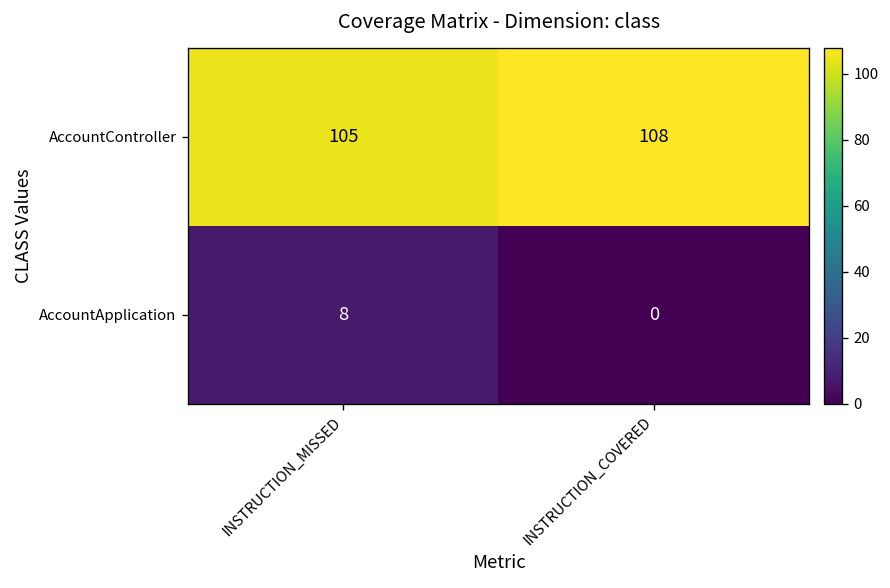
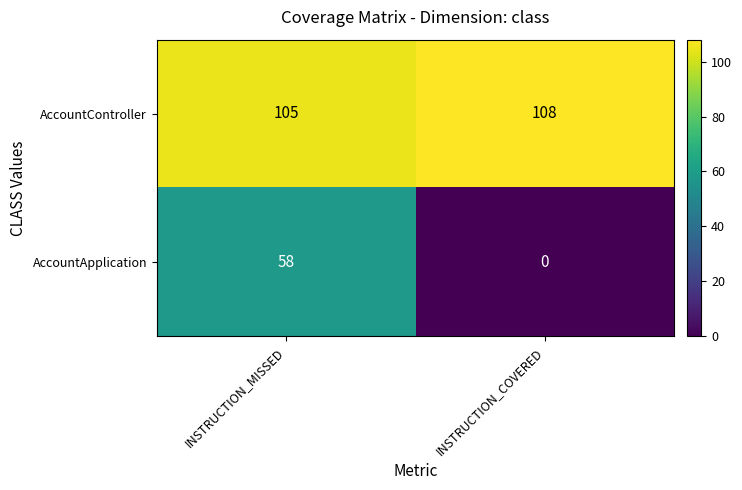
  {
    "AccountController": {
      "INSTRUCTION_MISSED": 105,
      "INSTRUCTION_COVERED": 108
    },
    "AccountApplication": {
-     "INSTRUCTION_MISSED": 8,
+     "INSTRUCTION_MISSED": 58,
      "INSTRUCTION_COVERED": 0
    }
  }
